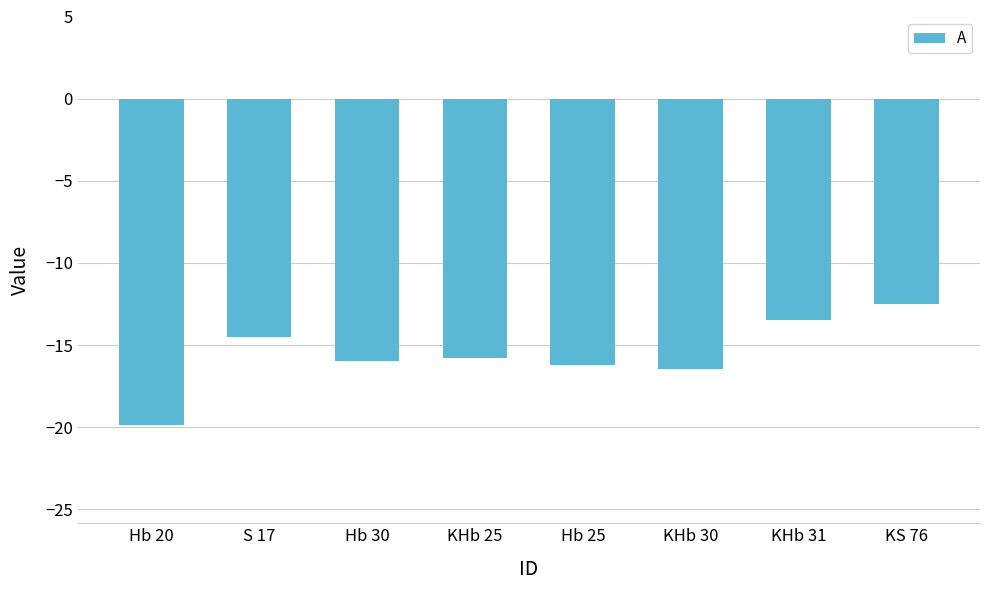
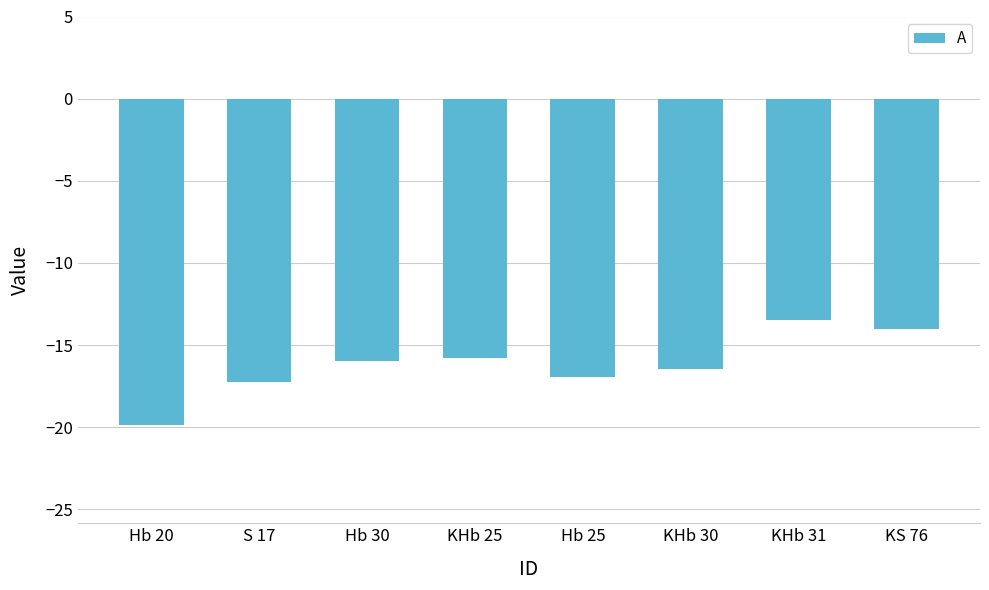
  {
    "Hb 20": -19.9,
-   "S 17": -14.5,
+   "S 17": -17.3,
    "Hb 30": -16.0,
    "KHb 25": -15.8,
-   "Hb 25": -16.2,
+   "Hb 25": -17.0,
    "KHb 30": -16.5,
    "KHb 31": -13.5,
-   "KS 76": -12.5
+   "KS 76": -14.0
  }
